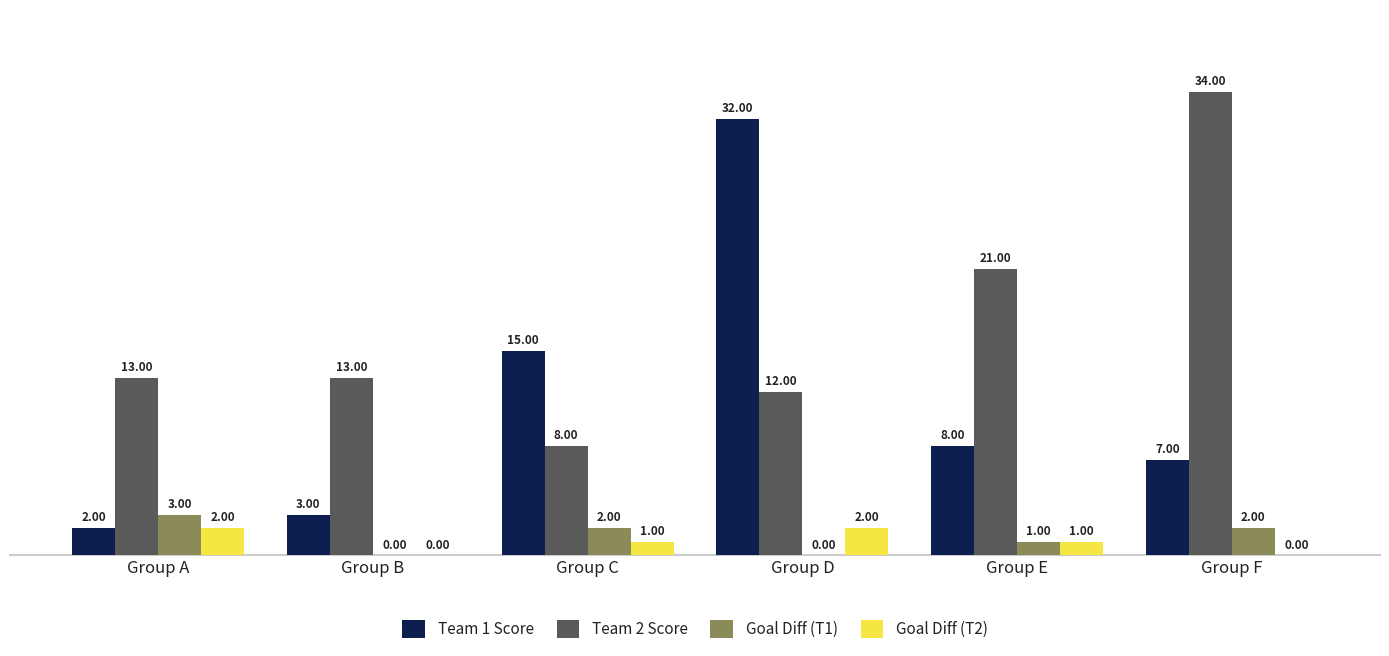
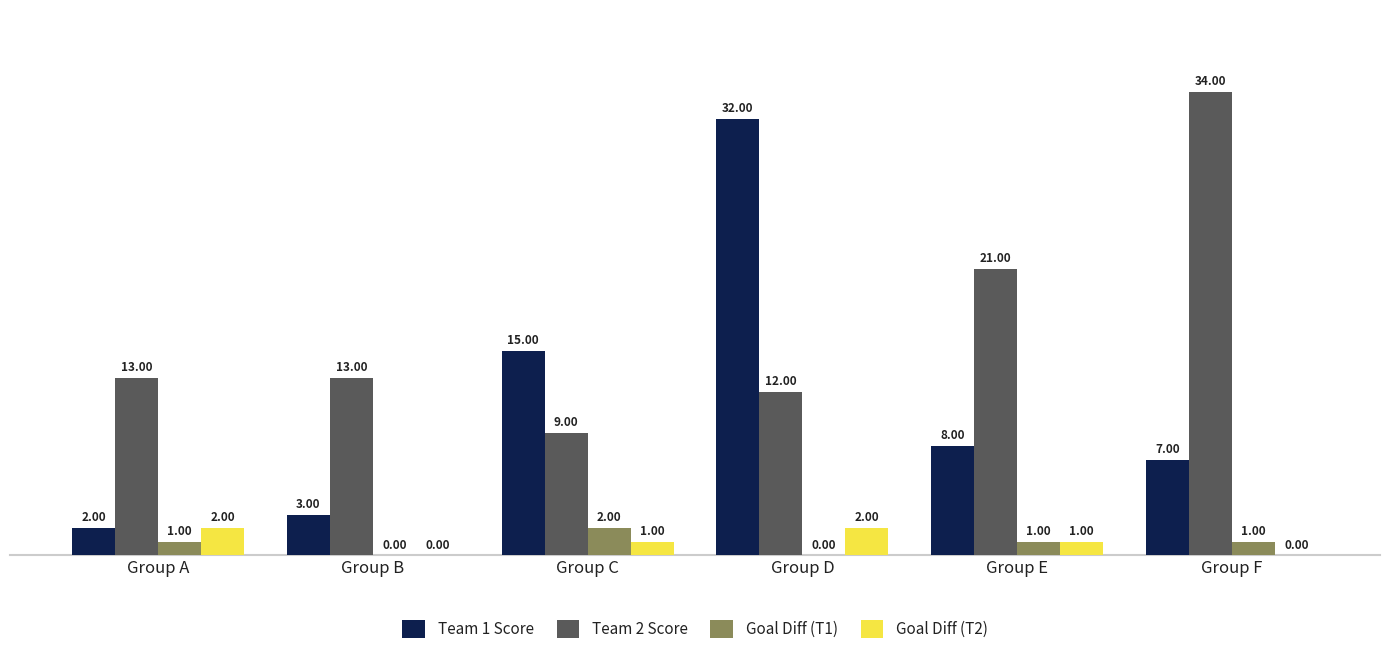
  {
    "Team 1 Score": {
      "Group A": 2.00,
      "Group B": 3.00,
      "Group C": 15.00,
      "Group D": 32.00,
      "Group E": 8.00,
      "Group F": 7.00
    },
    "Team 2 Score": {
      "Group A": 13.00,
      "Group B": 13.00,
-     "Group C": 8.00,
+     "Group C": 9.00,
      "Group D": 12.00,
      "Group E": 21.00,
      "Group F": 34.00
    },
    "Goal Diff (T1)": {
-     "Group A": 3.00,
+     "Group A": 1.00,
      "Group B": 0.00,
      "Group C": 2.00,
      "Group D": 0.00,
      "Group E": 1.00,
-     "Group F": 2.00
+     "Group F": 1.00
    },
    "Goal Diff (T2)": {
      "Group A": 2.00,
      "Group B": 0.00,
      "Group C": 1.00,
      "Group D": 2.00,
      "Group E": 1.00,
      "Group F": 0.00
    }
  }
